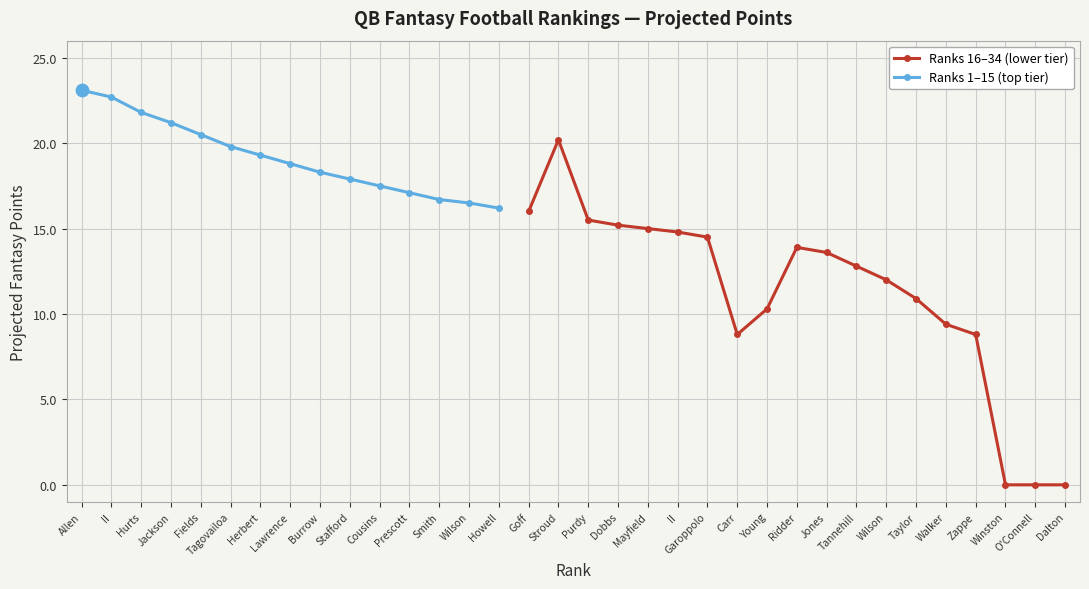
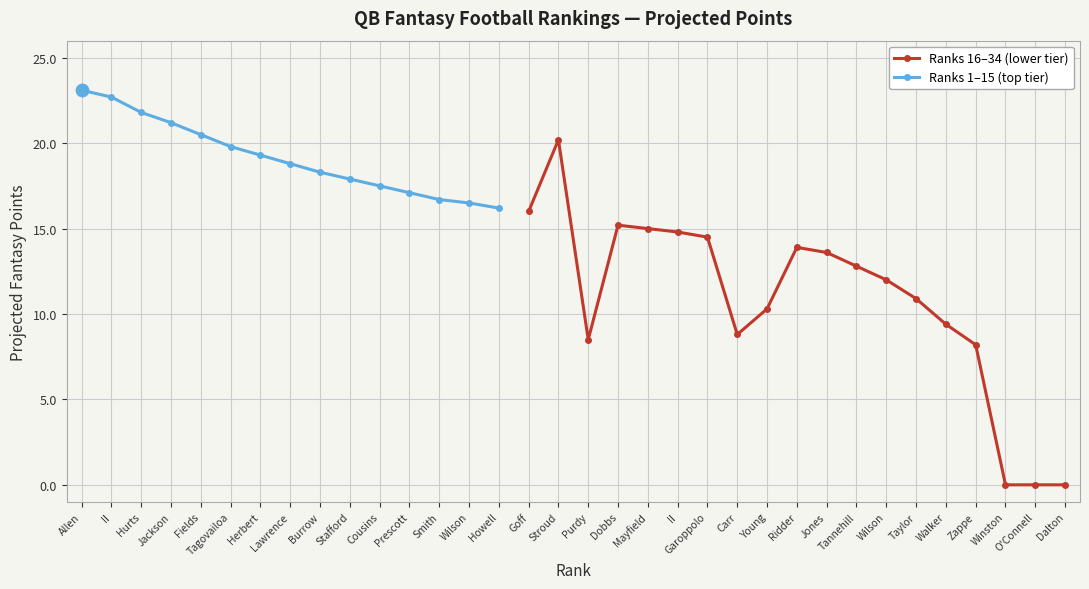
  {
    "Ranks 16–34 (lower tier)": {
      "Goff": 16.0,
      "Stroud": 20.2,
-     "Purdy": 15.5,
+     "Purdy": 8.5,
      "Dobbs": 15.2,
      "Mayfield": 15.0,
      "II": 14.8,
      "Garoppolo": 14.5,
      "Carr": 8.8,
      "Young": 10.3,
      "Ridder": 13.9,
      "Jones": 13.6,
      "Tannehill": 12.8,
      "Wilson": 12.0,
      "Taylor": 10.9,
      "Walker": 9.4,
-     "Zappe": 8.8,
+     "Zappe": 8.2,
      "Winston": 0.0,
      "O'Connell": 0.0,
      "Dalton": 0.0
    }
  }
